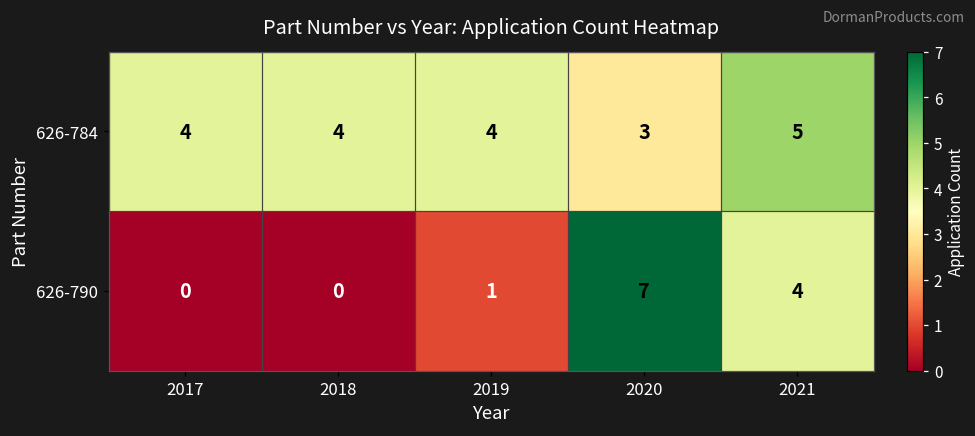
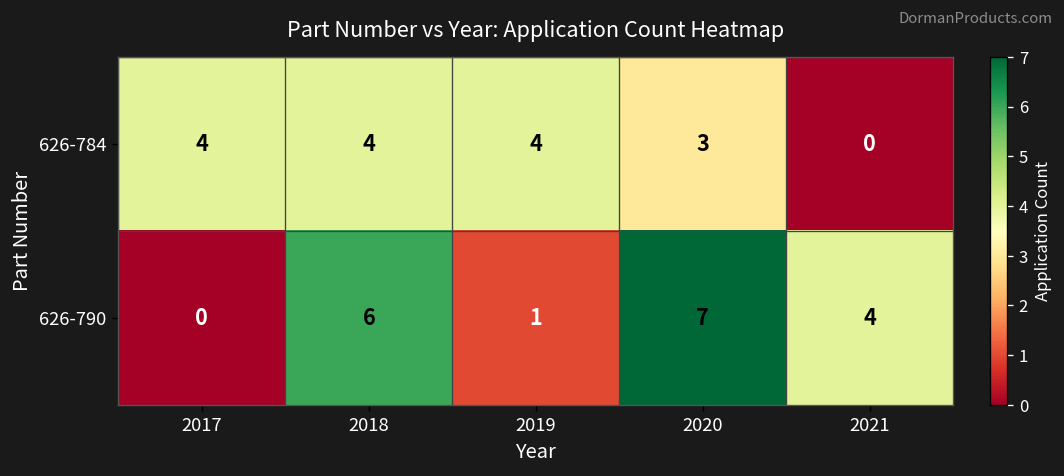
  {
    "626-784": {
      "2017": 4,
      "2018": 4,
      "2019": 4,
      "2020": 3,
-     "2021": 5
+     "2021": 0
    },
    "626-790": {
      "2017": 0,
-     "2018": 0,
+     "2018": 6,
      "2019": 1,
      "2020": 7,
      "2021": 4
    }
  }
